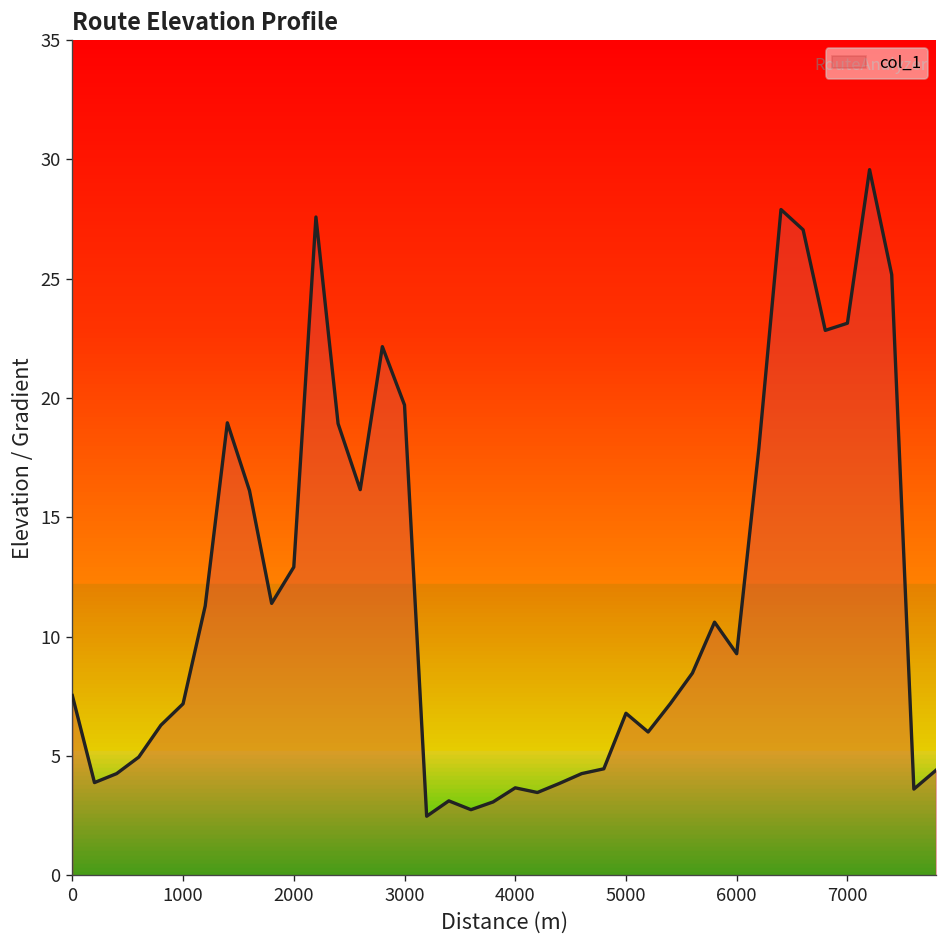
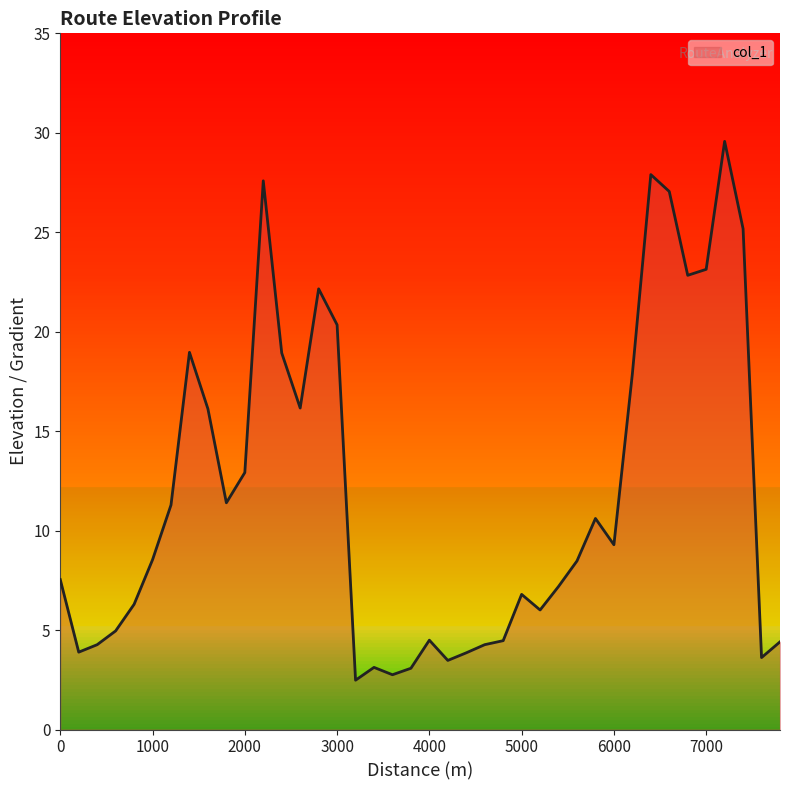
  {
    "0": 7.5,
-   "1000": 7.2,
+   "1000": 8.5,
    "2000": 12.9,
-   "3000": 19.7,
-   "4000": 3.7,
+   "3000": 20.3,
+   "4000": 4.5,
    "5000": 6.8,
    "6000": 9.3,
    "7000": 23.1
  }
